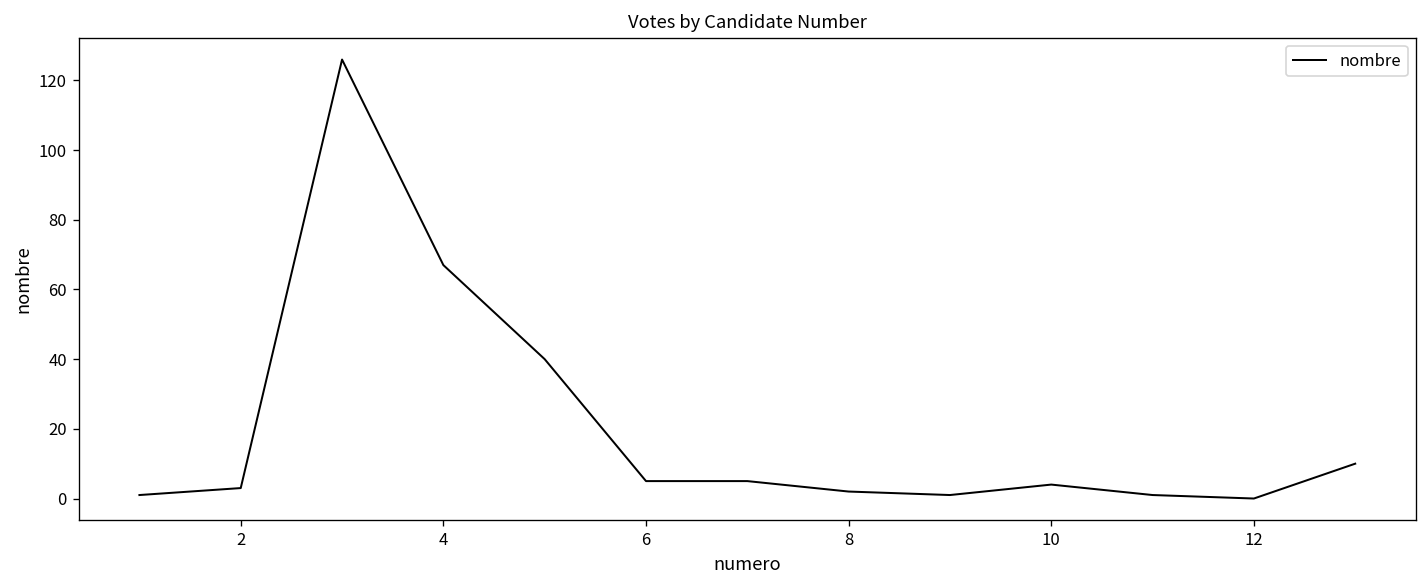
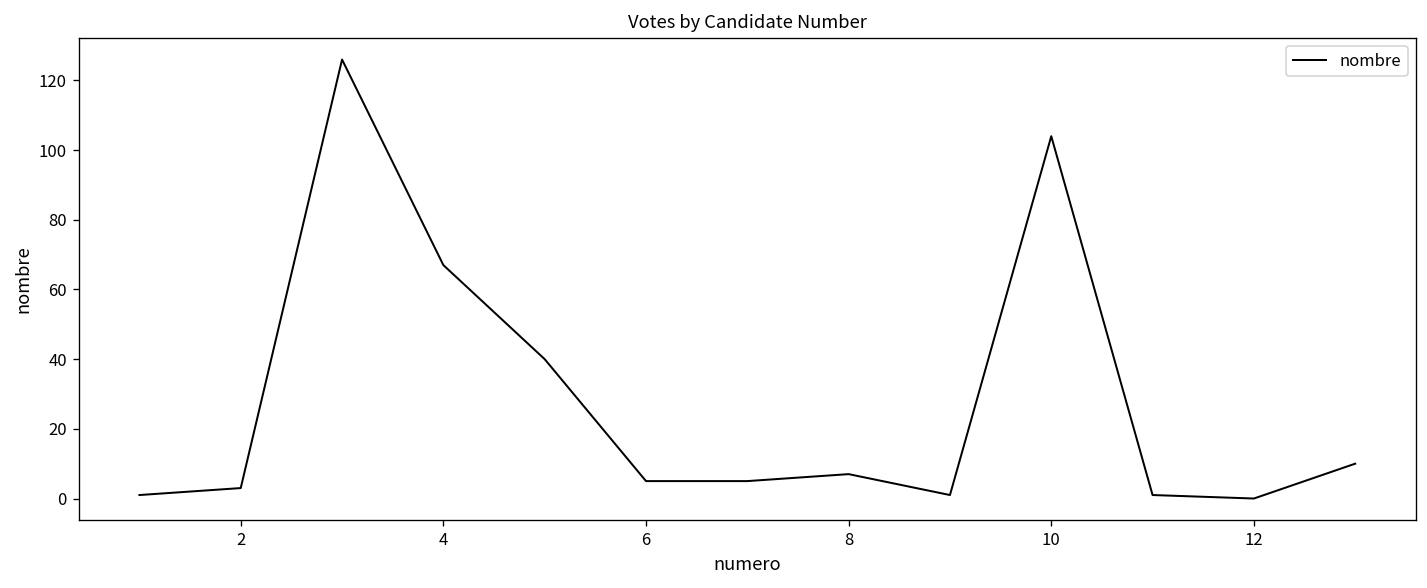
  {
    "2": 3,
    "4": 67,
    "6": 5,
-   "8": 2,
-   "10": 4,
+   "8": 7,
+   "10": 104,
    "12": 0
  }
